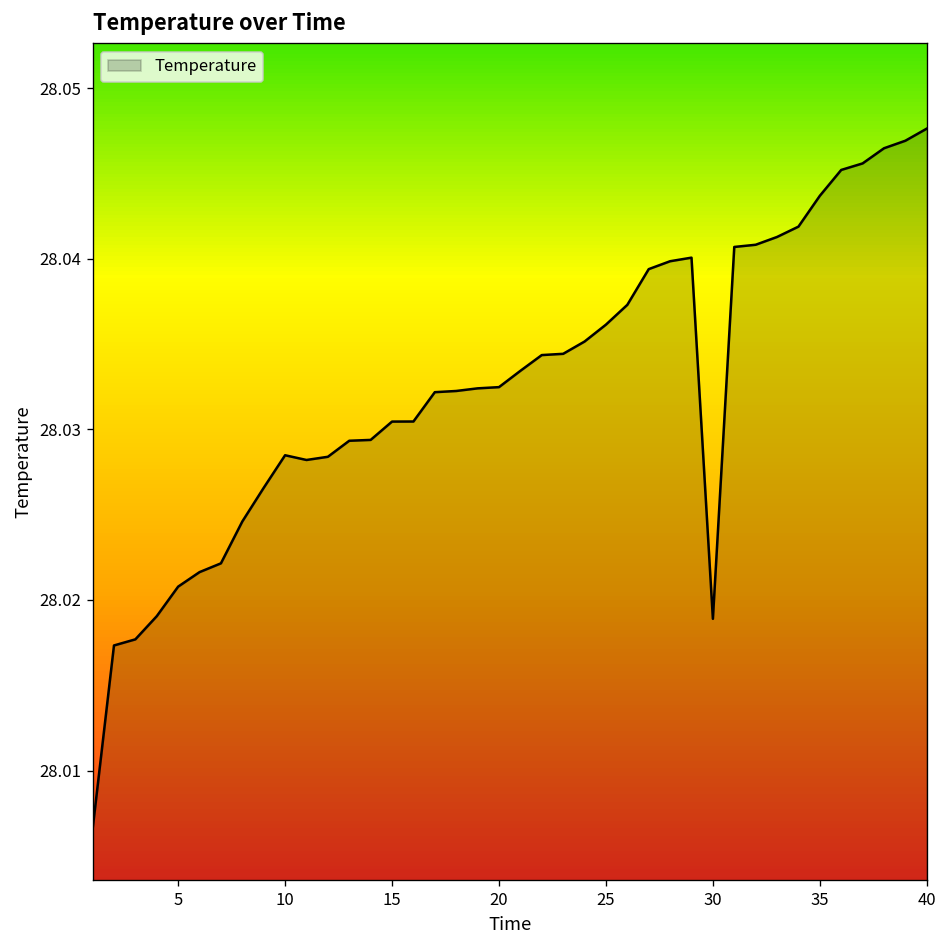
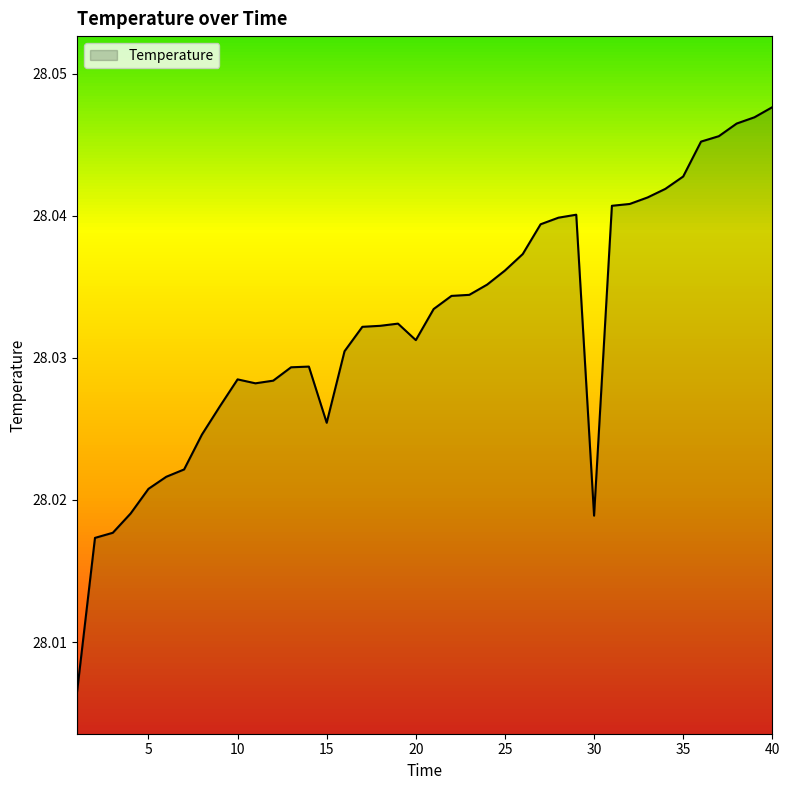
  {
    "5": 28.0208,
    "10": 28.0285,
-   "15": 28.0305,
-   "20": 28.0325,
+   "15": 28.0254,
+   "20": 28.0312,
    "25": 28.0361,
    "30": 28.0189,
-   "35": 28.0437,
+   "35": 28.0428,
    "40": 28.0476
  }
